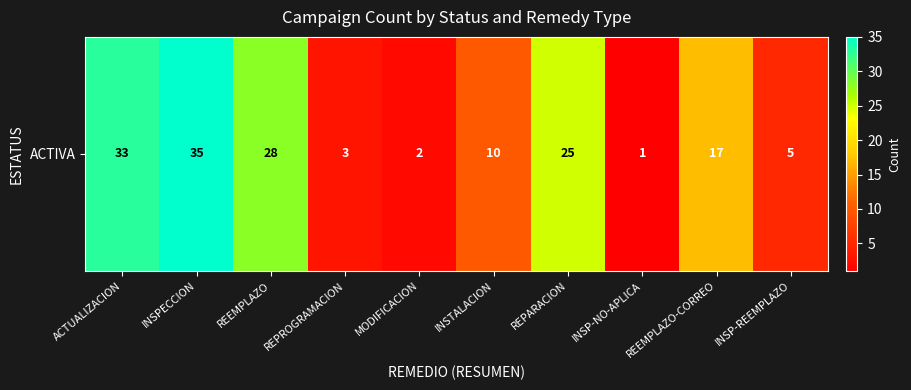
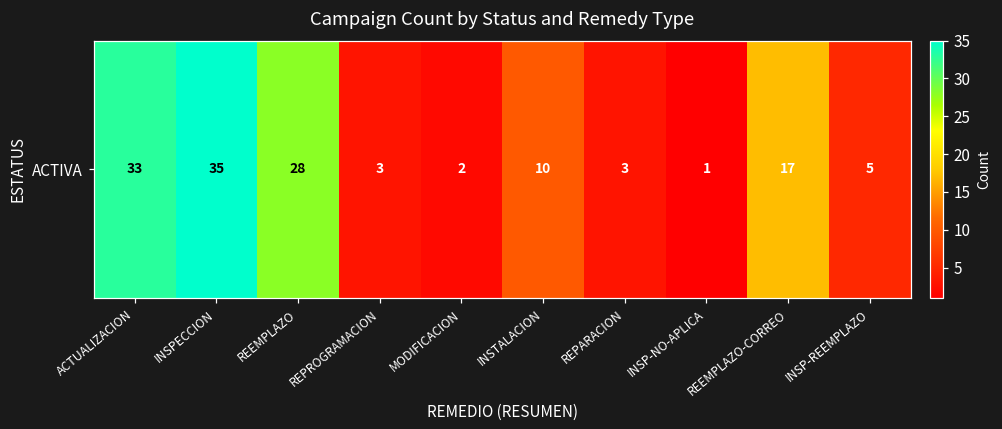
  {
    "ACTIVA": {
      "ACTUALIZACION": 33,
      "INSPECCION": 35,
      "REEMPLAZO": 28,
      "REPROGRAMACION": 3,
      "MODIFICACION": 2,
      "INSTALACION": 10,
-     "REPARACION": 25,
+     "REPARACION": 3,
      "INSP-NO-APLICA": 1,
      "REEMPLAZO-CORREO": 17,
      "INSP-REEMPLAZO": 5
    }
  }
